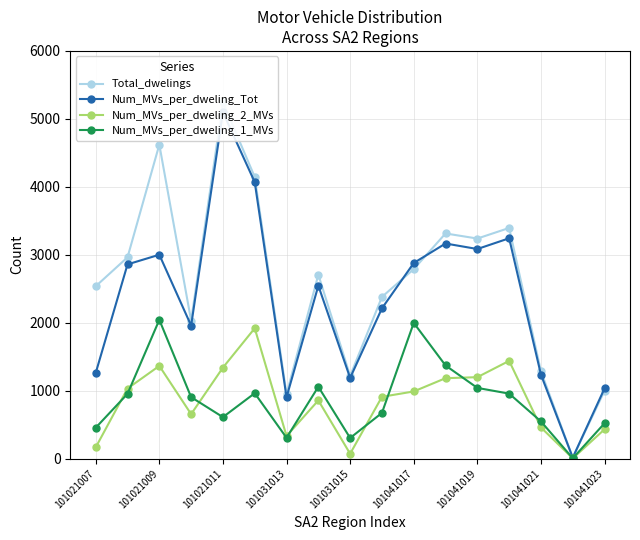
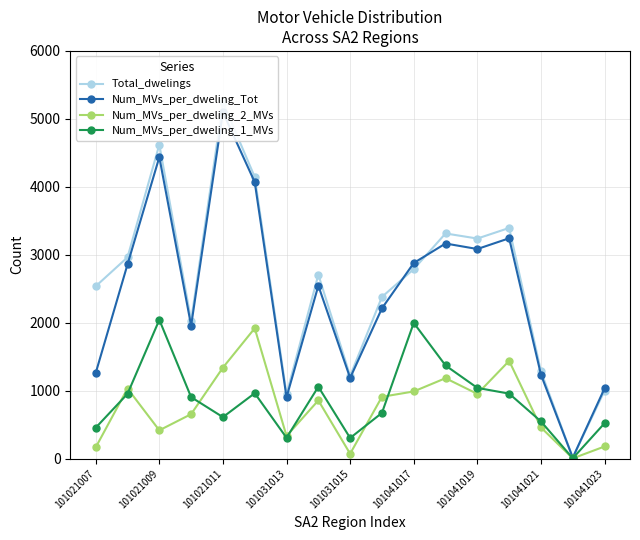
  {
    "Total_dwelings": {
      "101021007": 2500,
      "101021009": 4600,
      "101031013": 900,
      "101041017": 2800,
      "101041019": 3200,
      "101041021": 1300
    },
    "Num_MVs_per_dweling_Tot": {
      "101021007": 1300,
-     "101021009": 3000,
+     "101021009": 4400,
      "101031013": 900,
      "101041017": 2900,
      "101041019": 3100,
      "101041021": 1200
    },
    "Num_MVs_per_dweling_2_MVs": {
      "101021007": 200,
-     "101021009": 1400,
+     "101021009": 400,
      "101021011": 1300,
      "101031015": 100,
      "101041017": 1000,
-     "101041019": 1200,
+     "101041019": 1000,
      "101041021": 500,
-     "101041023": 400
+     "101041023": 200
    },
    "Num_MVs_per_dweling_1_MVs": {
      "101021007": 500,
      "101021009": 2000,
      "101021011": 600,
      "101031015": 300,
      "101041017": 2000,
      "101041019": 1000,
      "101041021": 500,
      "101041023": 500
    }
  }
